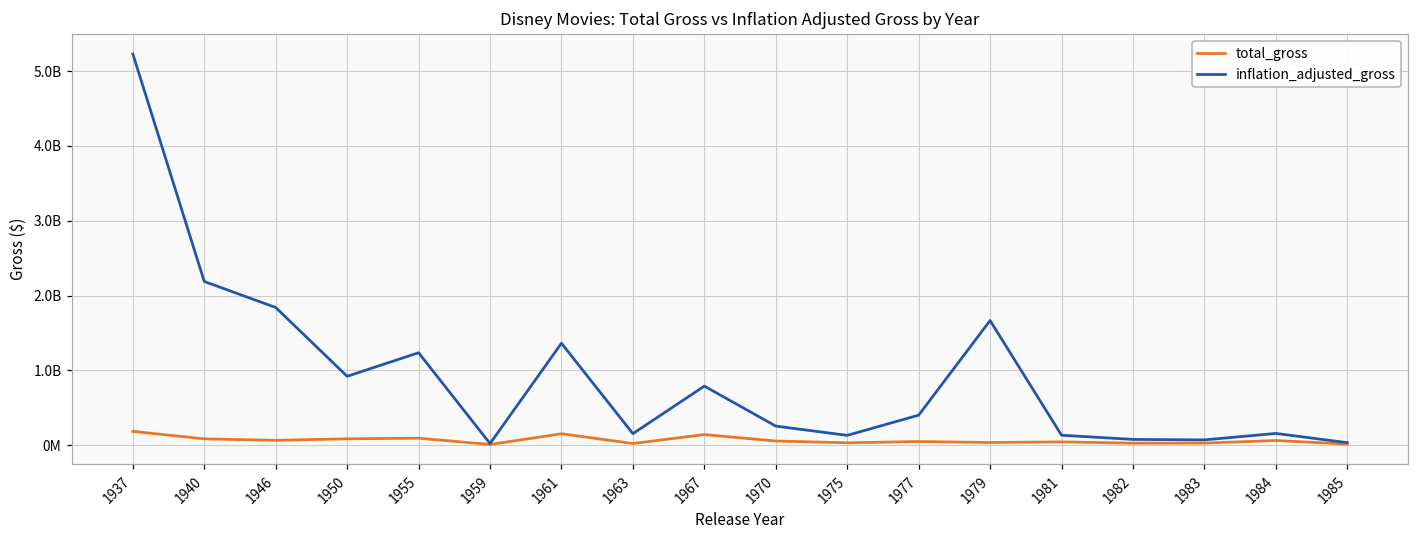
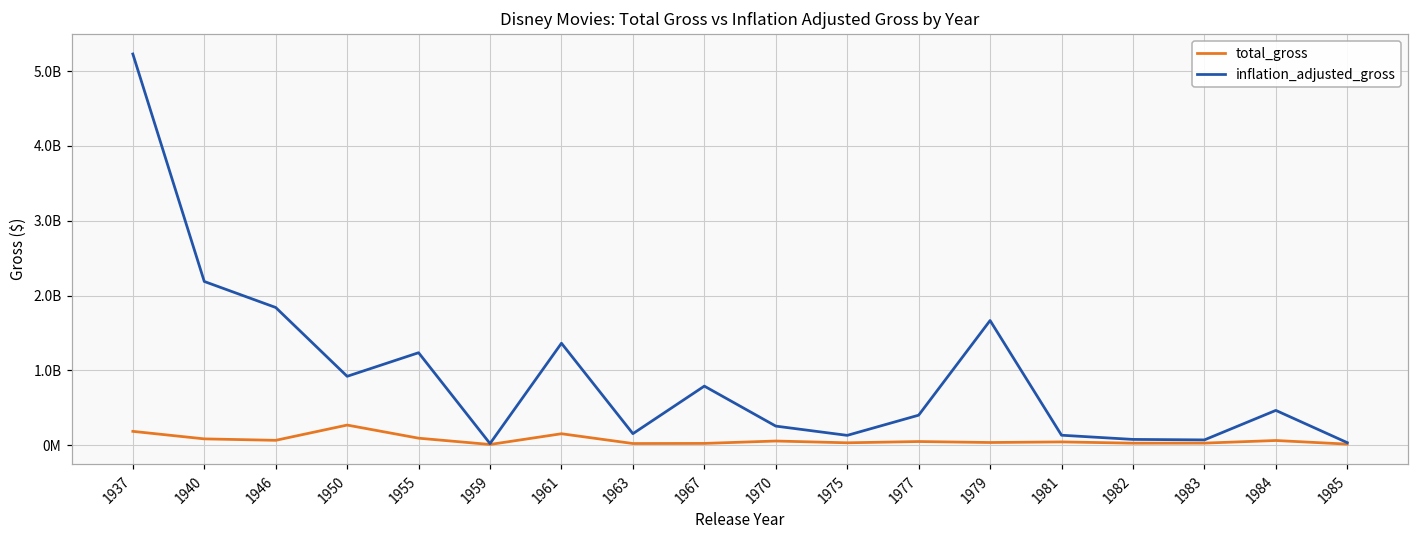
  {
    "total_gross": {
      "1937": 200000000,
      "1940": 100000000,
      "1946": 100000000,
-     "1950": 100000000,
+     "1950": 300000000,
      "1955": 100000000,
      "1961": 200000000,
      "1963": 0,
-     "1967": 100000000,
+     "1967": 0,
      "1970": 100000000,
      "1975": 0,
      "1977": 0,
      "1979": 0,
      "1981": 0,
      "1982": 0,
      "1983": 0,
      "1984": 100000000
    },
    "inflation_adjusted_gross": {
      "1937": 5200000000,
      "1940": 2200000000,
      "1946": 1800000000,
      "1950": 900000000,
      "1955": 1200000000,
      "1961": 1400000000,
      "1963": 200000000,
      "1967": 800000000,
      "1970": 300000000,
      "1975": 100000000,
      "1977": 400000000,
      "1979": 1700000000,
      "1981": 100000000,
      "1982": 100000000,
      "1983": 100000000,
-     "1984": 200000000
+     "1984": 500000000
    }
  }
